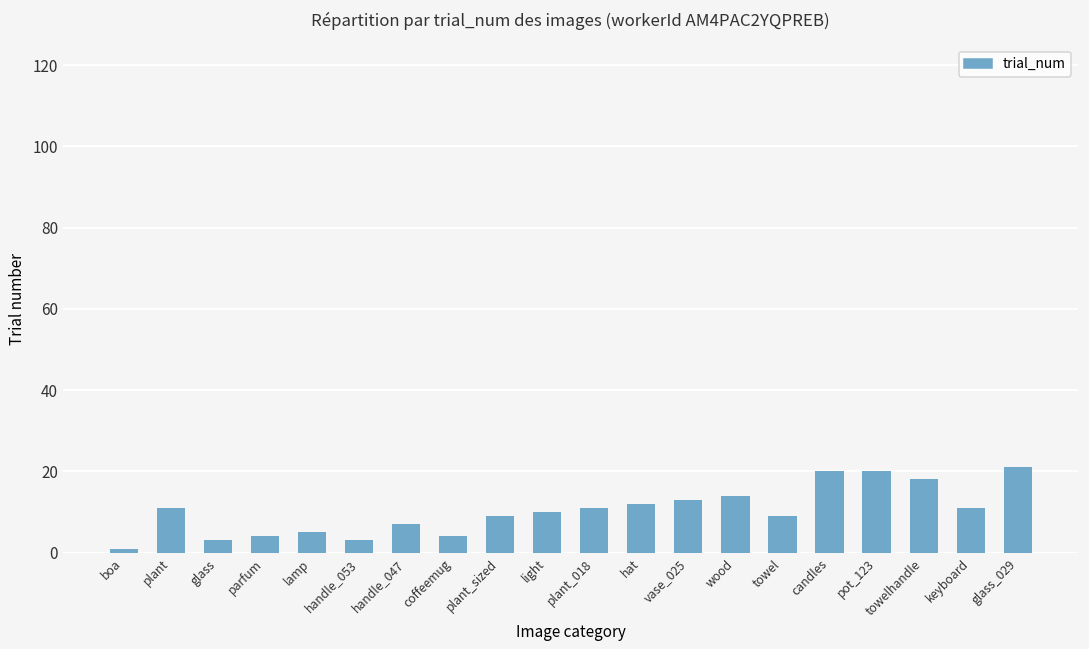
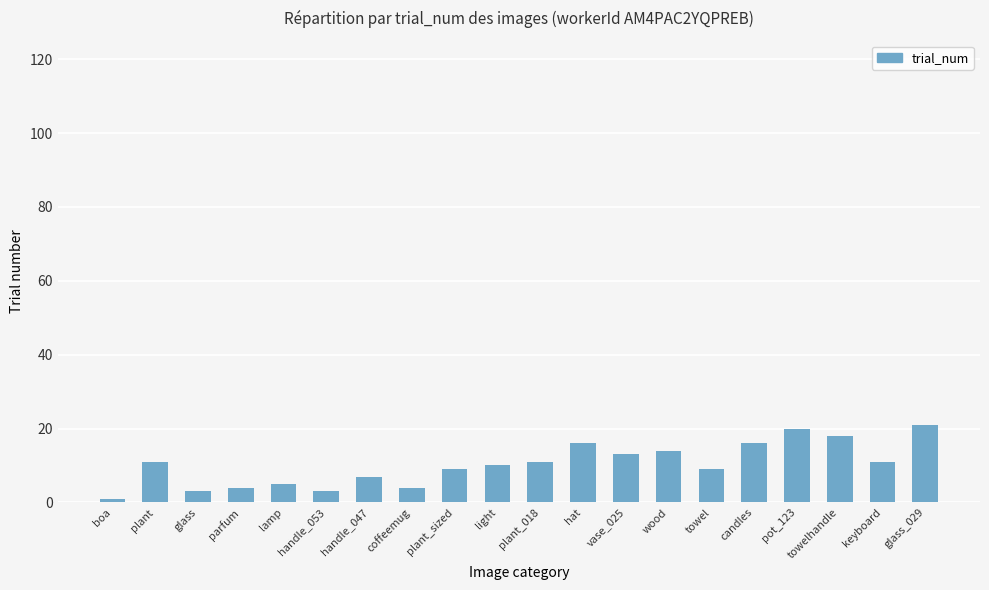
  {
    "boa": 1,
    "plant": 11,
    "glass": 3,
    "parfum": 4,
    "lamp": 5,
    "handle_053": 3,
    "handle_047": 7,
    "coffeemug": 4,
    "plant_sized": 9,
    "light": 10,
    "plant_018": 11,
-   "hat": 12,
+   "hat": 16,
    "vase_025": 13,
    "wood": 14,
    "towel": 9,
-   "candles": 20,
+   "candles": 16,
    "pot_123": 20,
    "towelhandle": 18,
    "keyboard": 11,
    "glass_029": 21
  }
